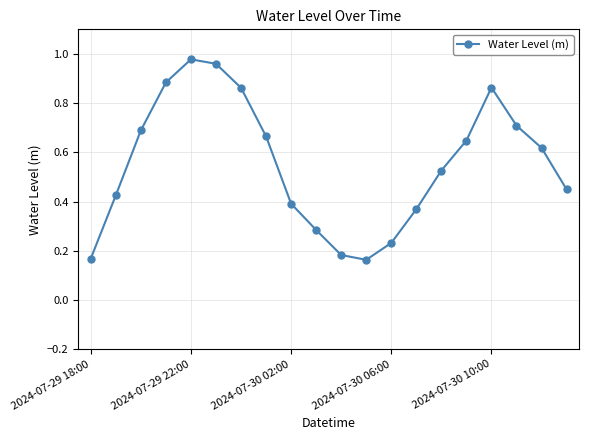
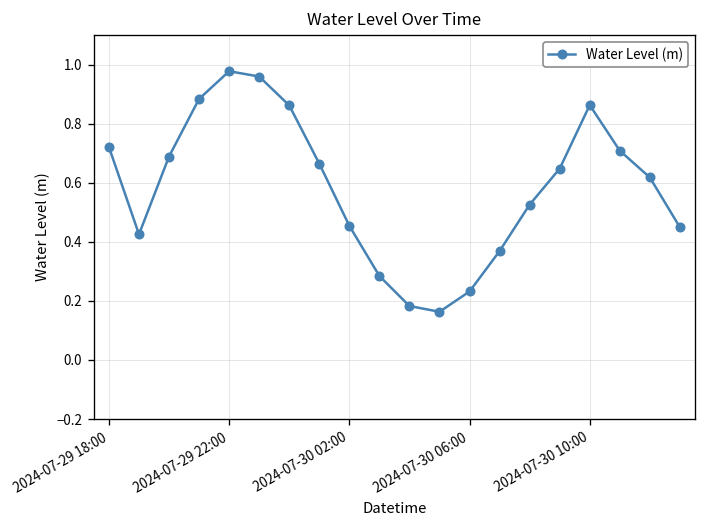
  {
-   "2024-07-29 18:00": 0.17,
+   "2024-07-29 18:00": 0.72,
    "2024-07-29 22:00": 0.98,
-   "2024-07-30 02:00": 0.39,
+   "2024-07-30 02:00": 0.45,
    "2024-07-30 06:00": 0.23,
    "2024-07-30 10:00": 0.86
  }
